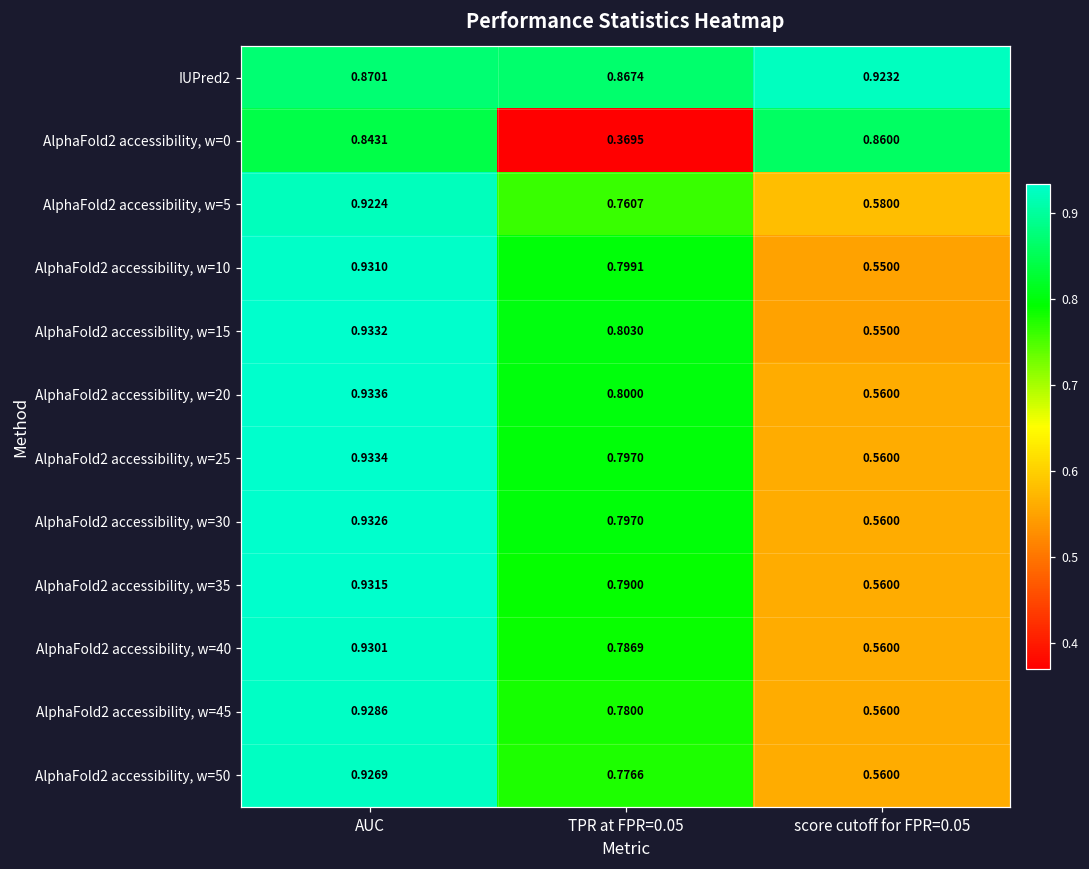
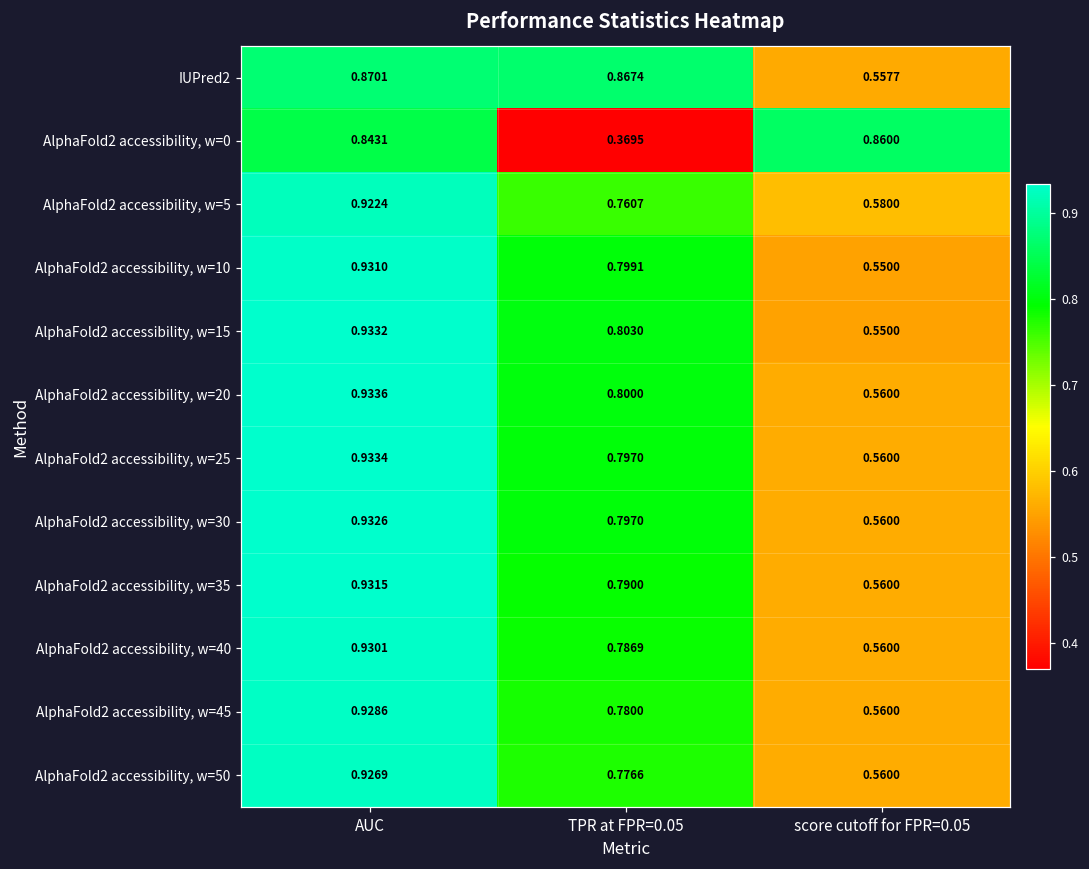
  {
    "IUPred2": {
      "AUC": 0.8701,
      "TPR at FPR=0.05": 0.8674,
-     "score cutoff for FPR=0.05": 0.9232
+     "score cutoff for FPR=0.05": 0.5577
    },
    "AlphaFold2 accessibility, w=0": {
      "AUC": 0.8431,
      "TPR at FPR=0.05": 0.3695,
      "score cutoff for FPR=0.05": 0.8600
    },
    "AlphaFold2 accessibility, w=5": {
      "AUC": 0.9224,
      "TPR at FPR=0.05": 0.7607,
      "score cutoff for FPR=0.05": 0.5800
    },
    "AlphaFold2 accessibility, w=10": {
      "AUC": 0.9310,
      "TPR at FPR=0.05": 0.7991,
      "score cutoff for FPR=0.05": 0.5500
    },
    "AlphaFold2 accessibility, w=15": {
      "AUC": 0.9332,
      "TPR at FPR=0.05": 0.8030,
      "score cutoff for FPR=0.05": 0.5500
    },
    "AlphaFold2 accessibility, w=20": {
      "AUC": 0.9336,
      "TPR at FPR=0.05": 0.8000,
      "score cutoff for FPR=0.05": 0.5600
    },
    "AlphaFold2 accessibility, w=25": {
      "AUC": 0.9334,
      "TPR at FPR=0.05": 0.7970,
      "score cutoff for FPR=0.05": 0.5600
    },
    "AlphaFold2 accessibility, w=30": {
      "AUC": 0.9326,
      "TPR at FPR=0.05": 0.7970,
      "score cutoff for FPR=0.05": 0.5600
    },
    "AlphaFold2 accessibility, w=35": {
      "AUC": 0.9315,
      "TPR at FPR=0.05": 0.7900,
      "score cutoff for FPR=0.05": 0.5600
    },
    "AlphaFold2 accessibility, w=40": {
      "AUC": 0.9301,
      "TPR at FPR=0.05": 0.7869,
      "score cutoff for FPR=0.05": 0.5600
    },
    "AlphaFold2 accessibility, w=45": {
      "AUC": 0.9286,
      "TPR at FPR=0.05": 0.7800,
      "score cutoff for FPR=0.05": 0.5600
    },
    "AlphaFold2 accessibility, w=50": {
      "AUC": 0.9269,
      "TPR at FPR=0.05": 0.7766,
      "score cutoff for FPR=0.05": 0.5600
    }
  }
